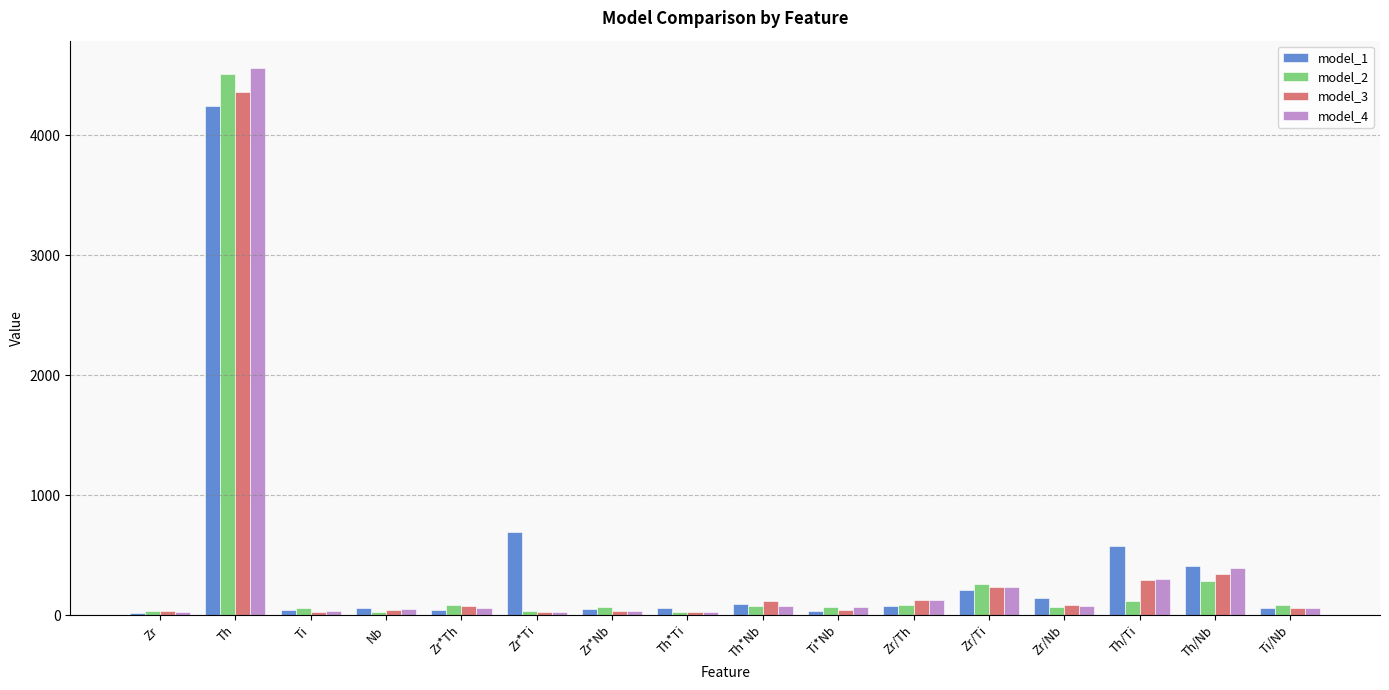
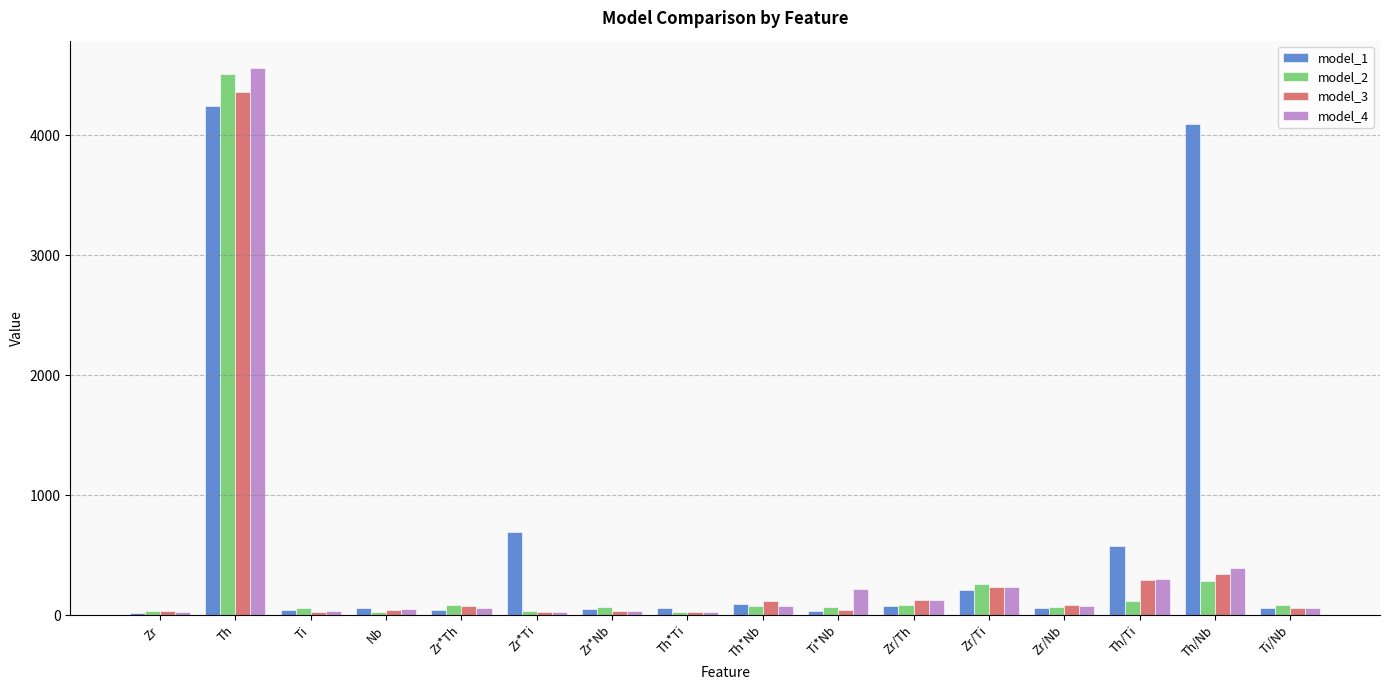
  {
    "model_1": {
      "Th": 4240,
      "Ti": 40,
      "Nb": 60,
      "Zr*Th": 40,
      "Zr*Ti": 700,
      "Zr*Nb": 50,
      "Th*Ti": 60,
      "Th*Nb": 90,
      "Ti*Nb": 30,
      "Zr/Th": 70,
      "Zr/Ti": 210,
-     "Zr/Nb": 140,
+     "Zr/Nb": 60,
      "Th/Ti": 570,
-     "Th/Nb": 400,
+     "Th/Nb": 4090,
      "Ti/Nb": 60
    },
    "model_2": {
      "Zr": 30,
      "Th": 4510,
      "Ti": 60,
      "Nb": 30,
      "Zr*Th": 90,
      "Zr*Ti": 30,
      "Zr*Nb": 70,
      "Th*Ti": 20,
      "Th*Nb": 80,
      "Ti*Nb": 60,
      "Zr/Th": 90,
      "Zr/Ti": 260,
      "Zr/Nb": 70,
      "Th/Ti": 120,
      "Th/Nb": 280,
      "Ti/Nb": 90
    },
    "model_3": {
      "Zr": 30,
      "Th": 4360,
      "Ti": 30,
      "Nb": 40,
      "Zr*Th": 70,
      "Zr*Ti": 20,
      "Zr*Nb": 40,
      "Th*Ti": 30,
      "Th*Nb": 120,
      "Ti*Nb": 40,
      "Zr/Th": 120,
      "Zr/Ti": 230,
      "Zr/Nb": 80,
      "Th/Ti": 290,
      "Th/Nb": 340,
      "Ti/Nb": 60
    },
    "model_4": {
      "Zr": 30,
      "Th": 4560,
      "Ti": 30,
      "Nb": 50,
      "Zr*Th": 60,
      "Zr*Ti": 30,
      "Zr*Nb": 30,
      "Th*Ti": 20,
      "Th*Nb": 80,
-     "Ti*Nb": 60,
+     "Ti*Nb": 220,
      "Zr/Th": 130,
      "Zr/Ti": 240,
      "Zr/Nb": 70,
      "Th/Ti": 300,
      "Th/Nb": 390,
      "Ti/Nb": 50
    }
  }
